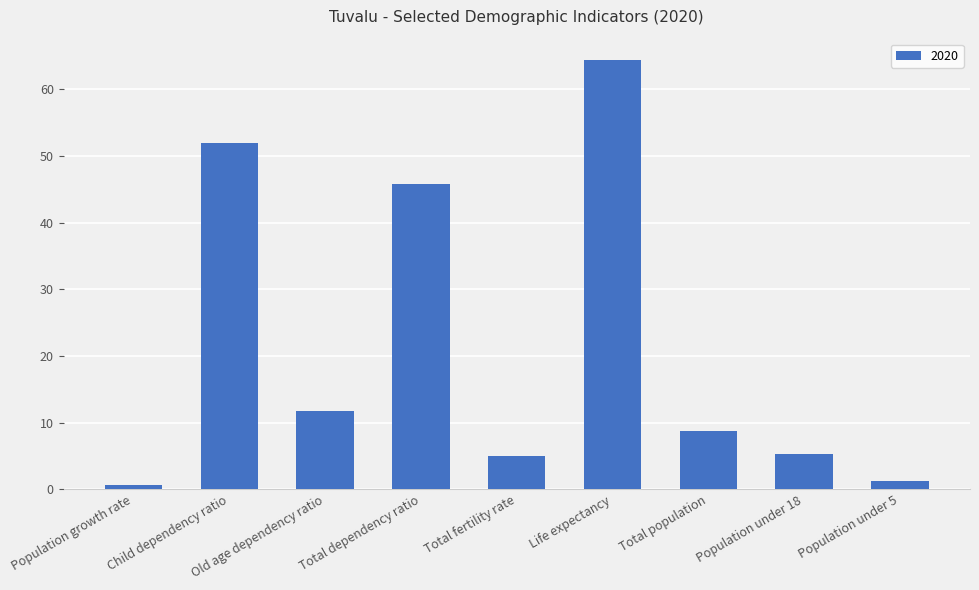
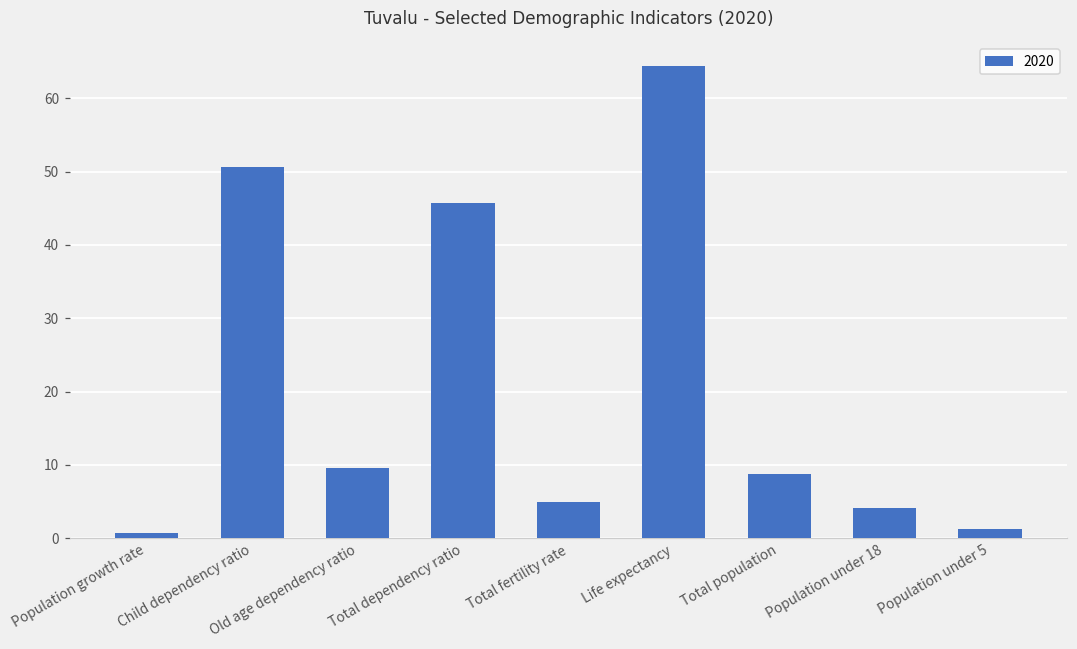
  {
    "Population growth rate": 1,
-   "Child dependency ratio": 52,
-   "Old age dependency ratio": 12,
+   "Child dependency ratio": 51,
+   "Old age dependency ratio": 10,
    "Total dependency ratio": 46,
    "Total fertility rate": 5,
    "Life expectancy": 64,
    "Total population": 9,
-   "Population under 18": 5,
+   "Population under 18": 4,
    "Population under 5": 1
  }
